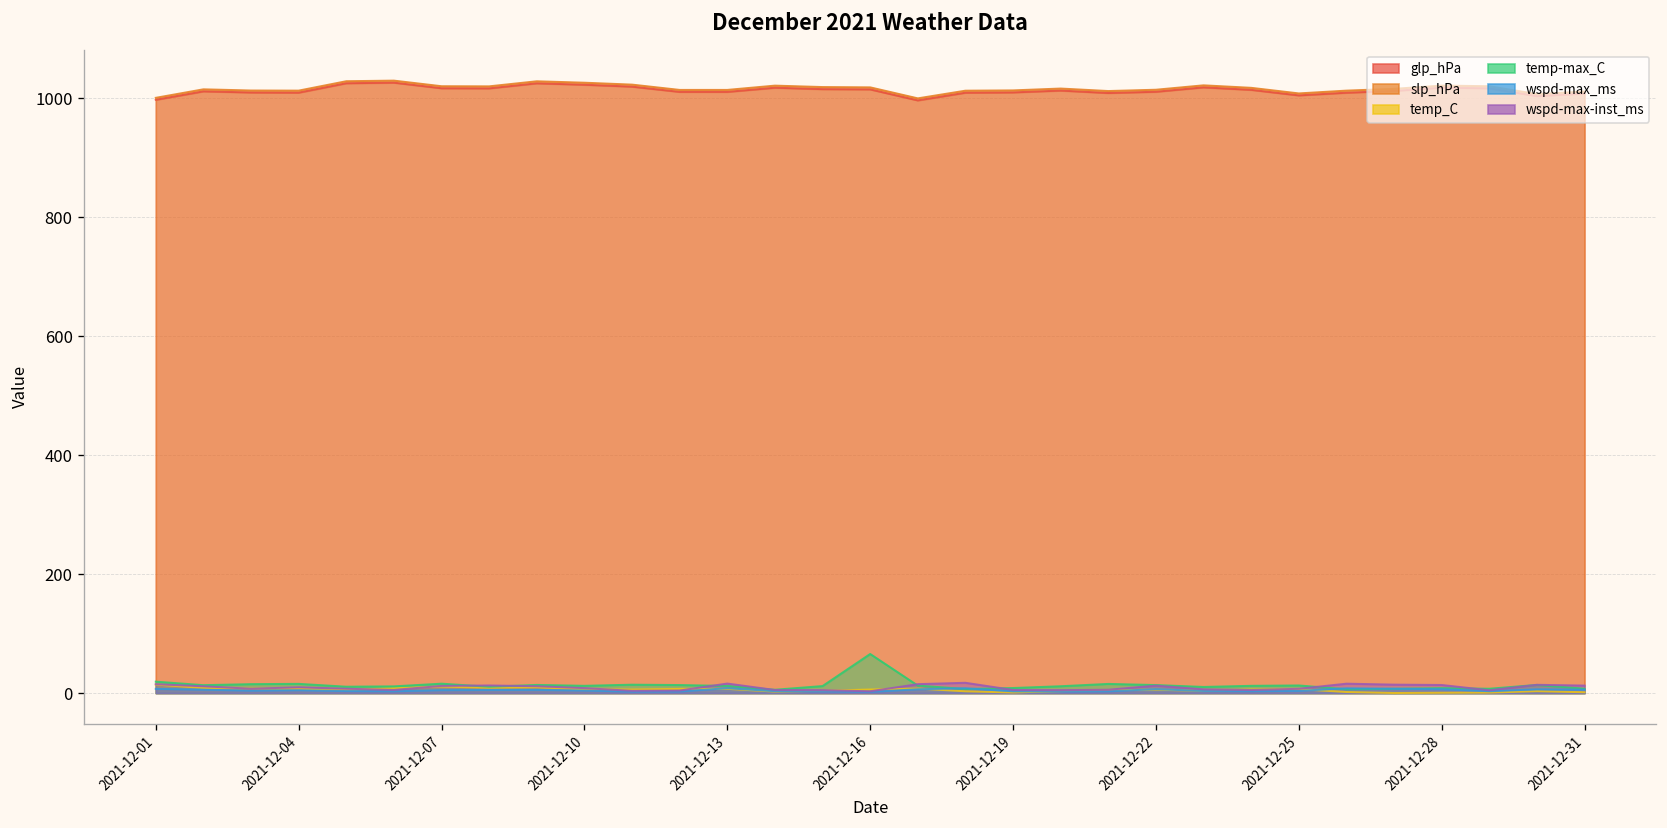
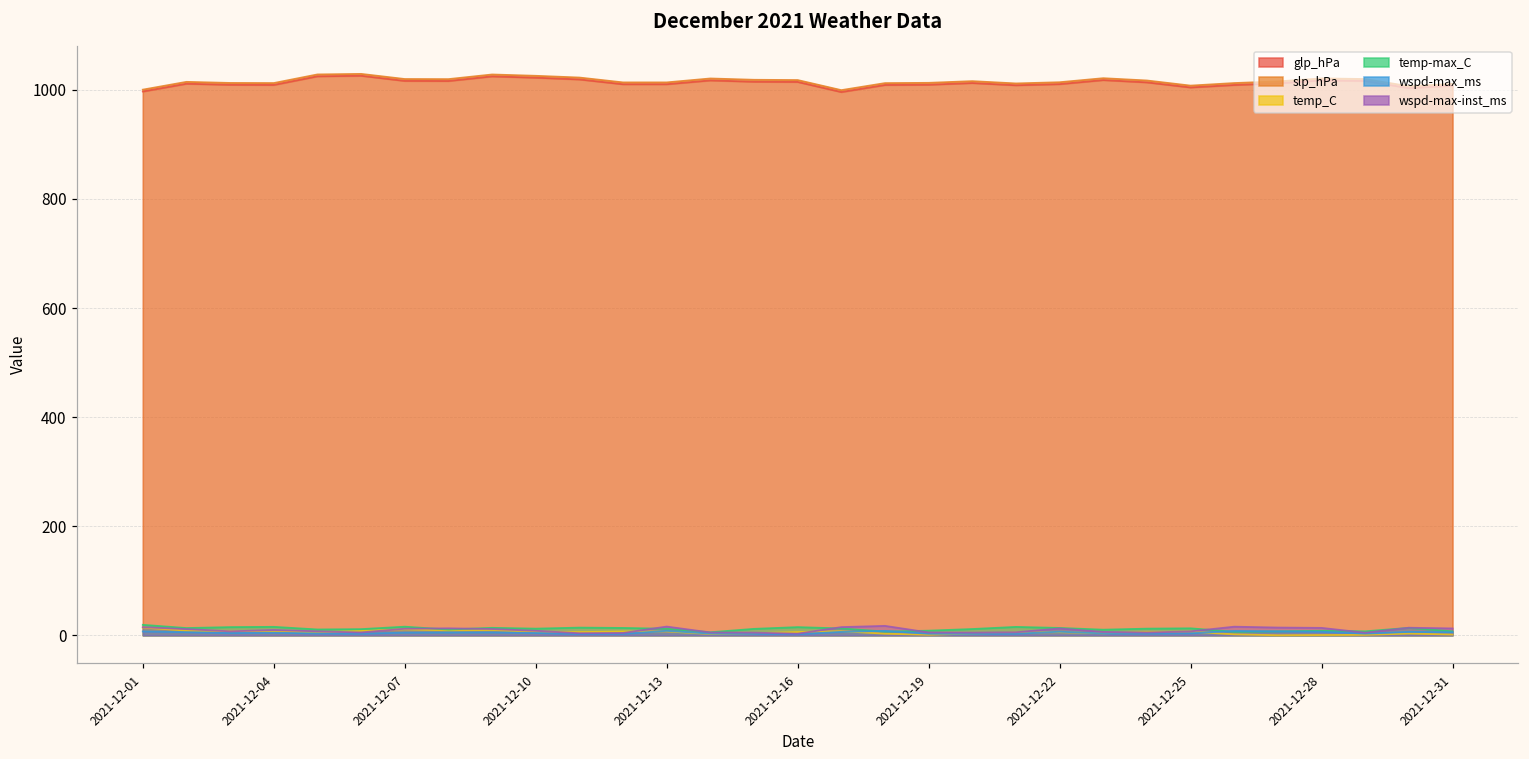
  {
    "temp-max_C": {
      "2021-12-04": 20,
-     "2021-12-16": 70,
+     "2021-12-16": 20,
      "2021-12-25": 10
    },
    "wspd-max_ms": {
      "2021-12-01": 10,
      "2021-12-07": 0
    },
    "wspd-max-inst_ms": {
      "2021-12-28": 10,
      "2021-12-31": 10
    }
  }
